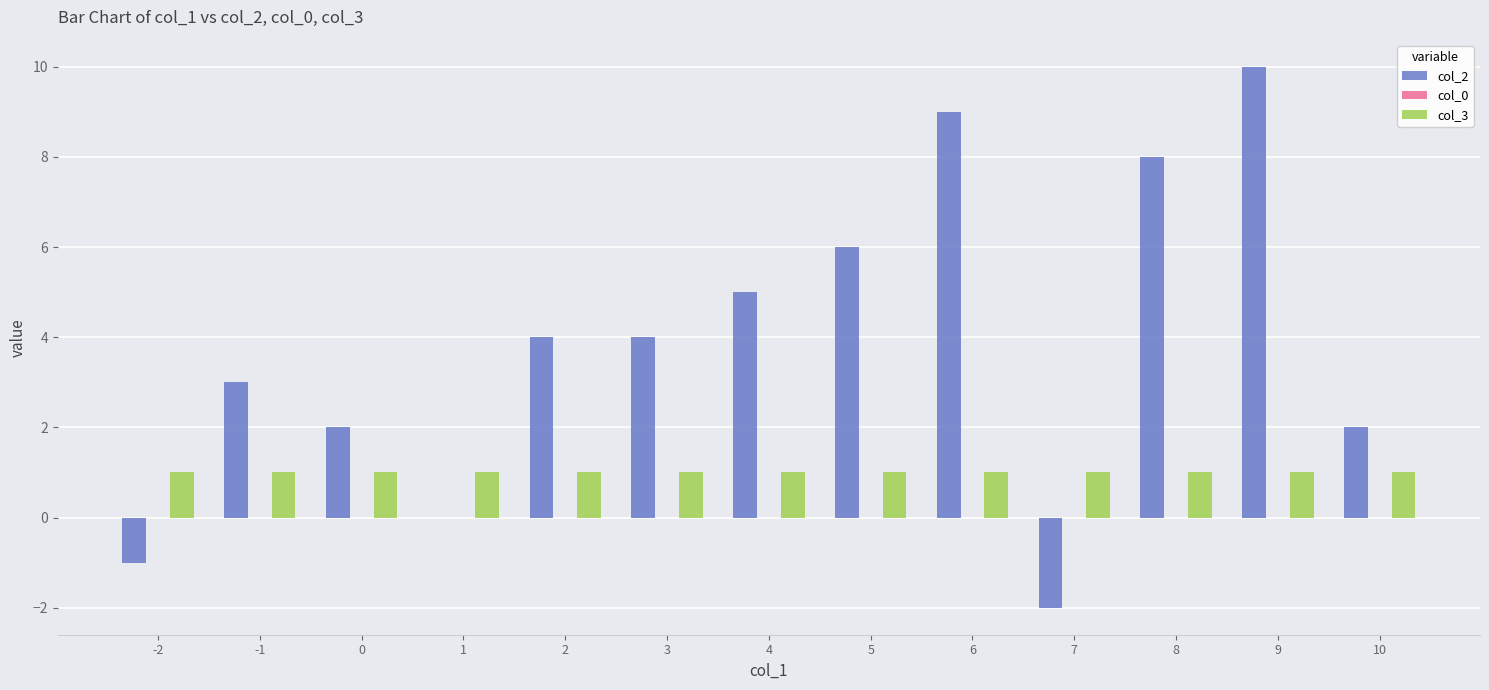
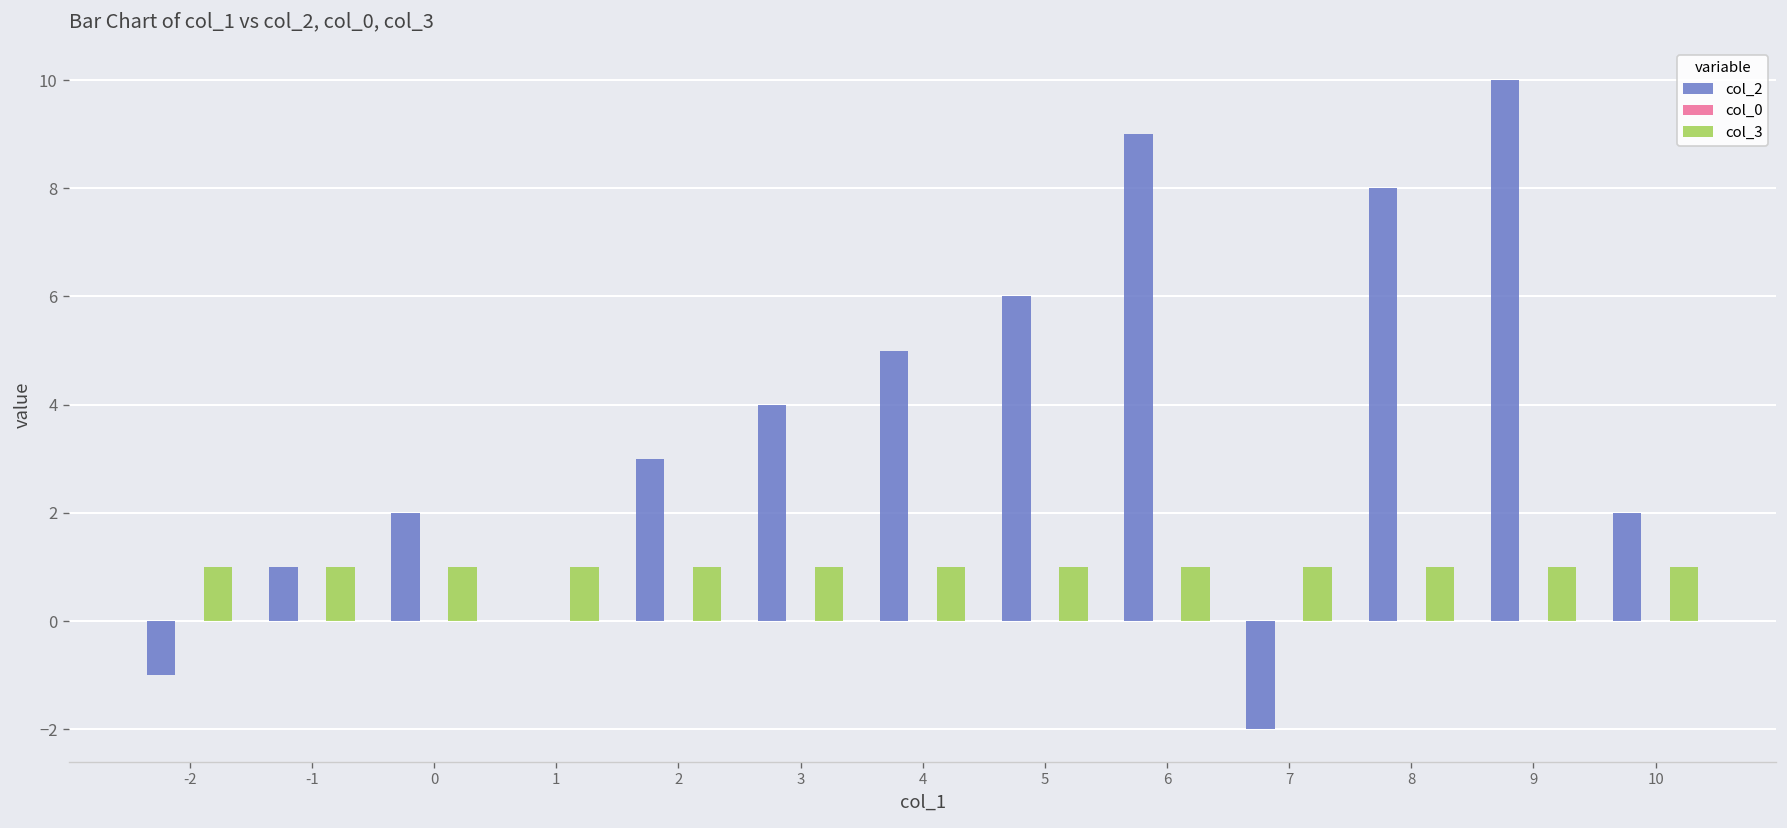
  {
    "col_2": {
      "-2": -1,
-     "-1": 3,
+     "-1": 1,
      "0": 2,
      "1": 0,
-     "2": 4,
+     "2": 3,
      "3": 4,
      "4": 5,
      "5": 6,
      "6": 9,
      "7": -2,
      "8": 8,
      "9": 10,
      "10": 2
    },
    "col_0": {
      "-2": 0,
      "-1": 0,
      "0": 0,
      "1": 0,
      "2": 0,
      "3": 0,
      "4": 0,
      "5": 0,
      "6": 0,
      "7": 0,
      "8": 0,
      "9": 0,
      "10": 0
    },
    "col_3": {
      "-2": 1,
      "-1": 1,
      "0": 1,
      "1": 1,
      "2": 1,
      "3": 1,
      "4": 1,
      "5": 1,
      "6": 1,
      "7": 1,
      "8": 1,
      "9": 1,
      "10": 1
    }
  }
